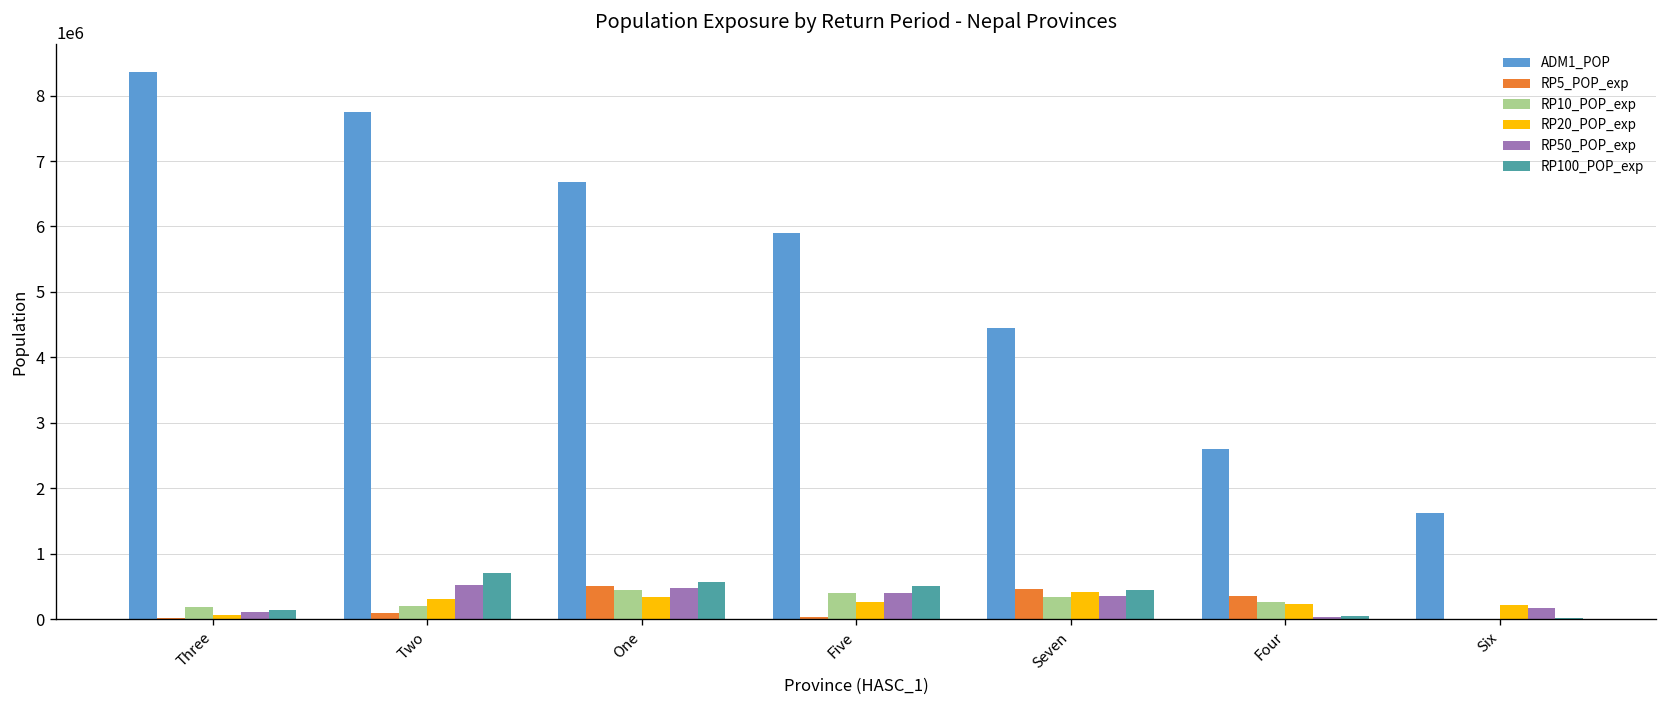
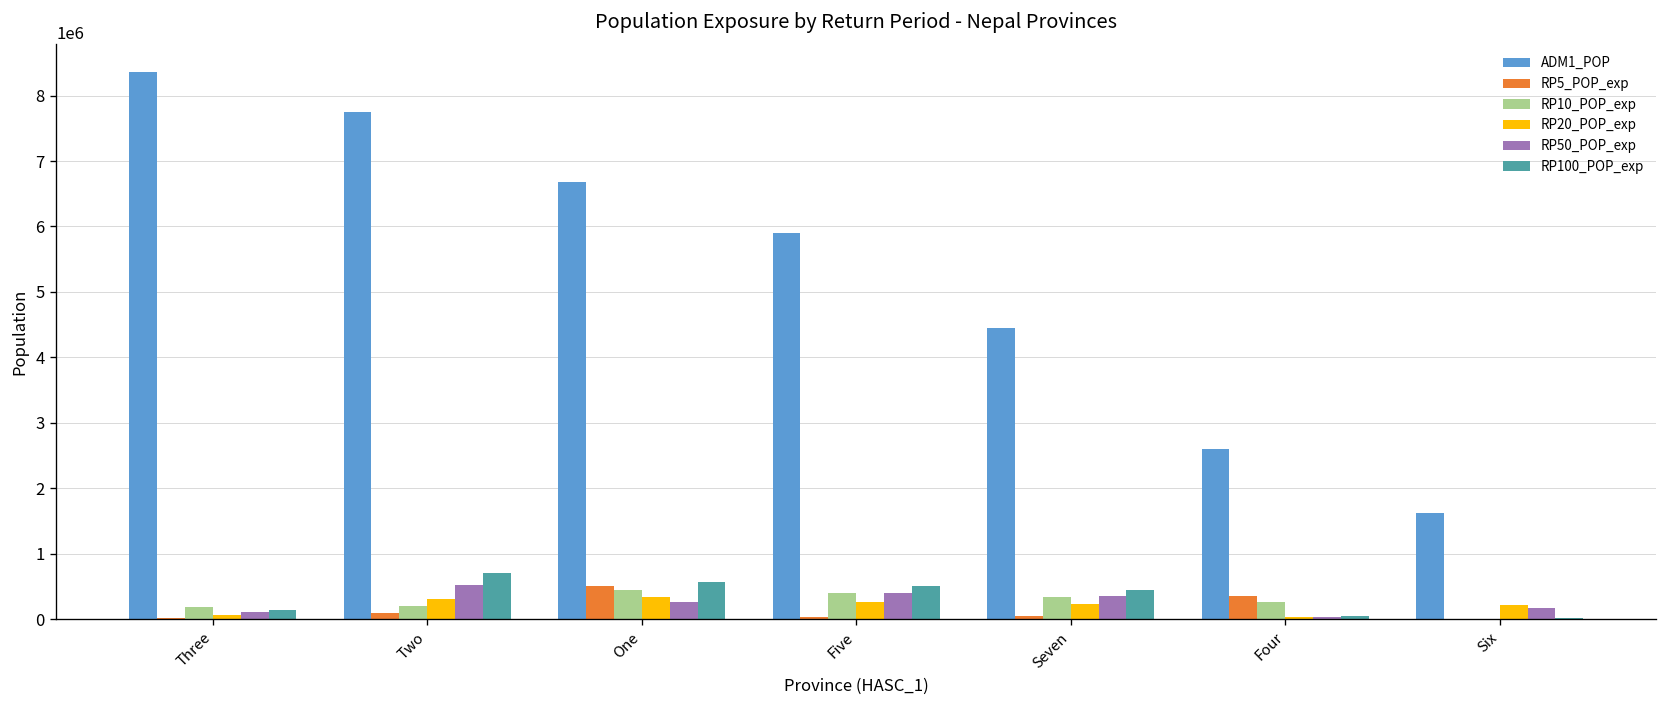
  {
    "RP5_POP_exp": {
      "Two": 100000,
      "One": 500000,
-     "Seven": 500000,
+     "Seven": 100000,
      "Four": 400000
    },
    "RP10_POP_exp": {
      "Three": 200000,
      "Two": 200000,
      "One": 400000,
      "Five": 400000,
      "Seven": 300000,
      "Four": 300000
    },
    "RP20_POP_exp": {
      "Three": 100000,
      "Two": 300000,
      "One": 300000,
      "Five": 300000,
-     "Seven": 400000,
-     "Four": 200000,
+     "Seven": 200000,
+     "Four": 0,
      "Six": 200000
    },
    "RP50_POP_exp": {
      "Three": 100000,
      "Two": 500000,
-     "One": 500000,
+     "One": 300000,
      "Five": 400000,
      "Seven": 400000,
      "Six": 200000
    }
  }
